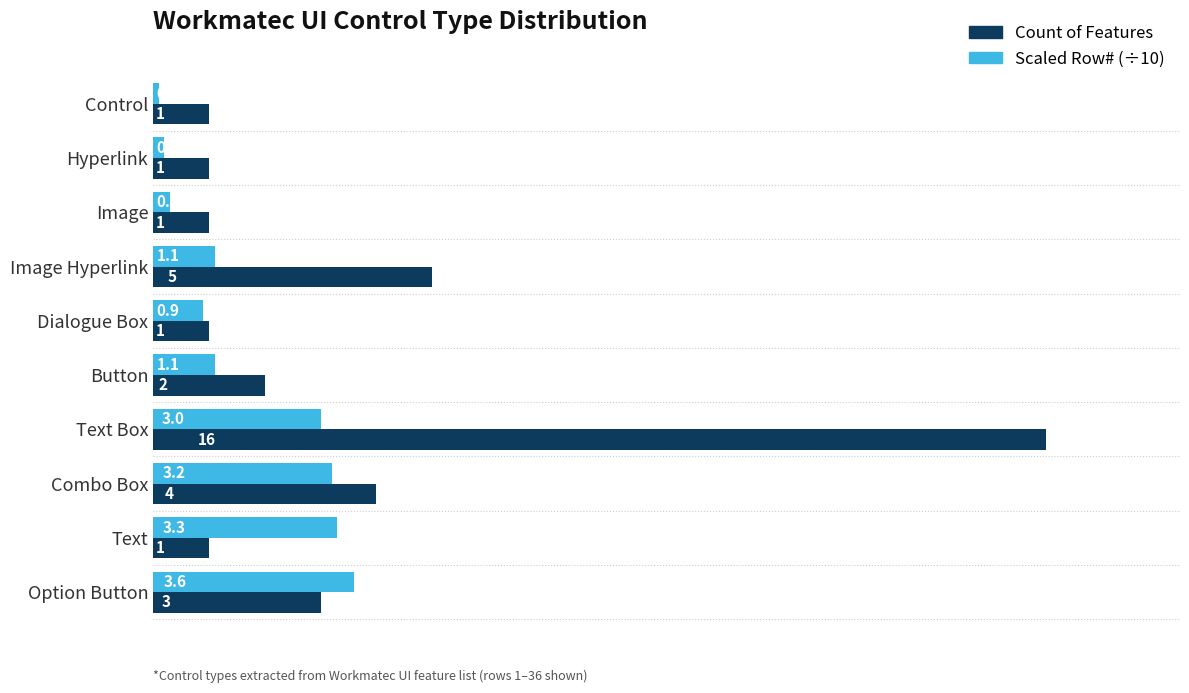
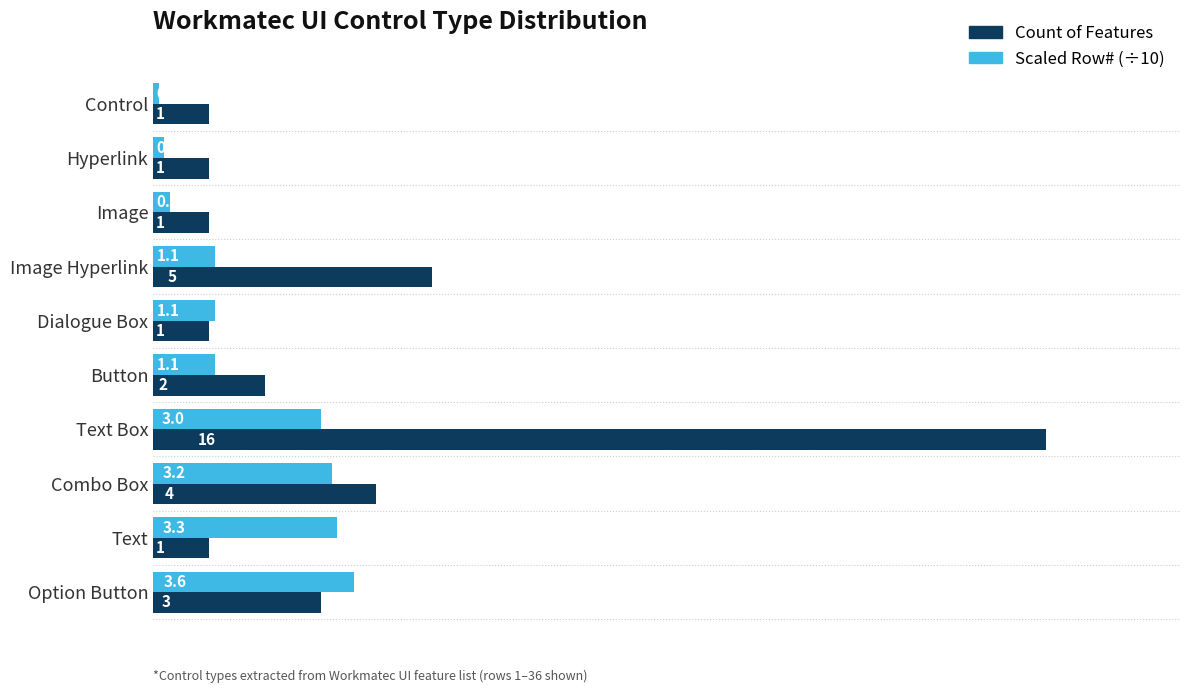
  {
    "Count of Features": {
      "Control": 1,
      "Hyperlink": 1,
      "Image": 1,
      "Image Hyperlink": 5,
      "Dialogue Box": 1,
      "Button": 2,
      "Text Box": 16,
      "Combo Box": 4,
      "Text": 1,
      "Option Button": 3
    },
    "Scaled Row# (÷10)": {
      "Image": 0.3,
      "Image Hyperlink": 1.1,
-     "Dialogue Box": 0.9,
+     "Dialogue Box": 1.1,
      "Button": 1.1,
      "Text Box": 3.0,
      "Combo Box": 3.2,
      "Text": 3.3,
      "Option Button": 3.6
    }
  }
